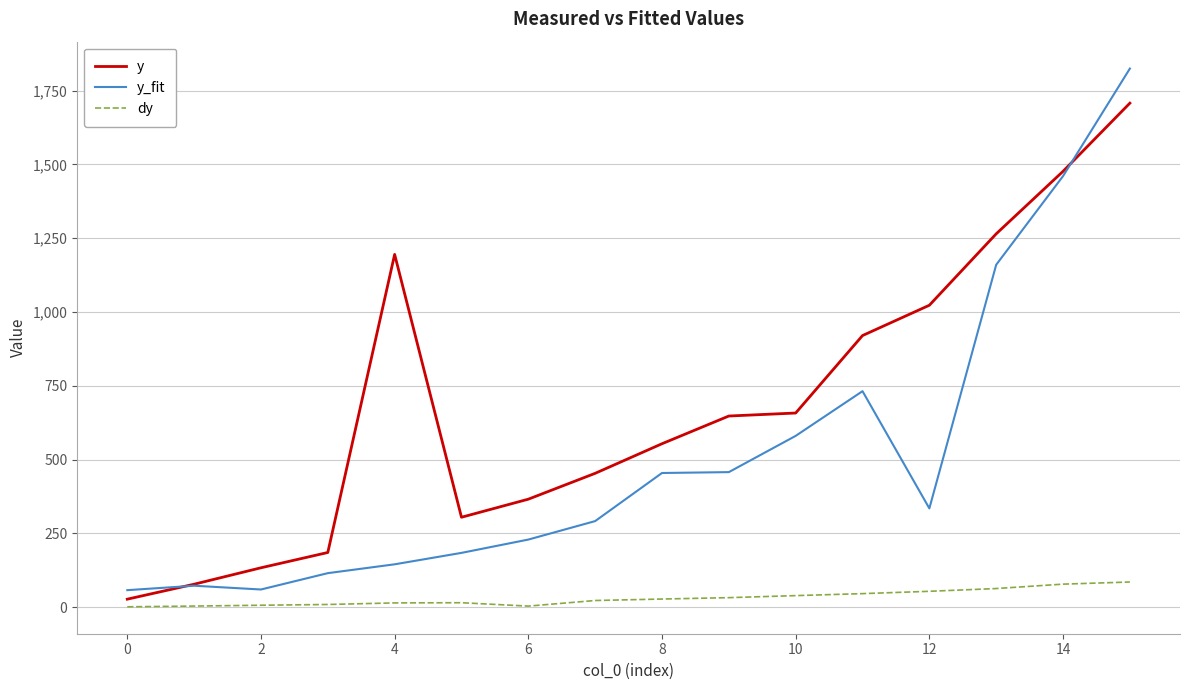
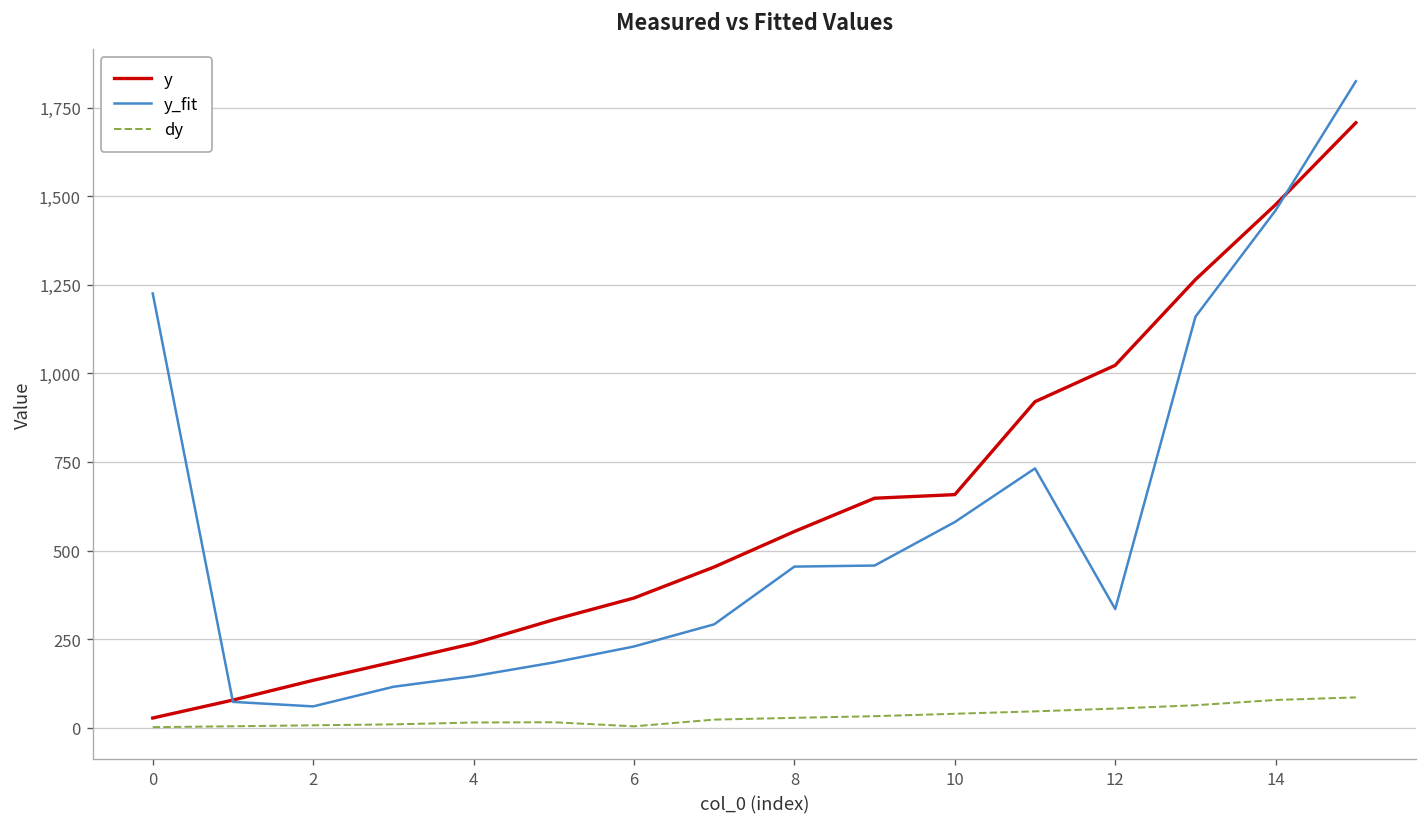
  {
    "y": {
      "0": "30",
      "2": "130",
-     "4": "1,200",
+     "4": "240",
      "6": "370",
      "8": "550",
      "10": "660",
      "12": "1,020",
      "14": "1,480"
    },
    "y_fit": {
-     "0": "60",
+     "0": "1,230",
      "2": "60",
      "4": "150",
      "6": "230",
      "8": "450",
      "10": "580",
      "12": "330",
      "14": "1,460"
    },
    "dy": {
      "0": "0",
      "2": "10",
      "4": "10",
      "6": "0",
      "8": "30",
      "10": "40",
      "12": "50",
      "14": "80"
    }
  }
